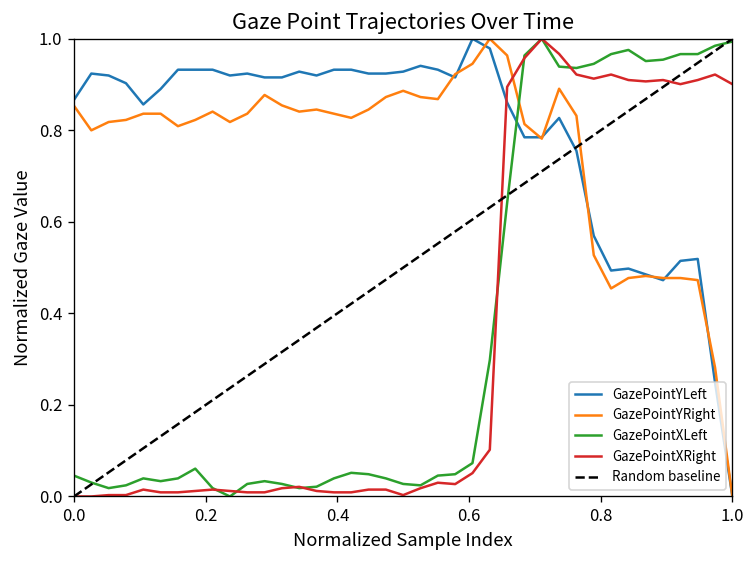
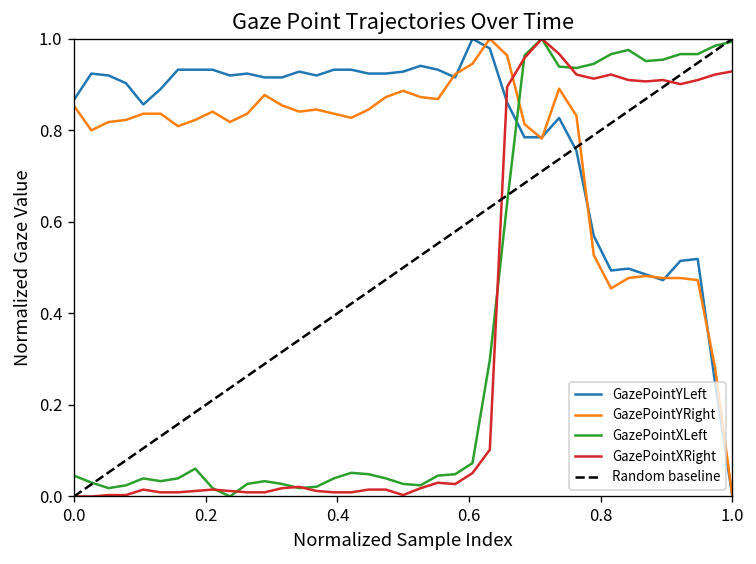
  {
    "GazePointYLeft": {
      "0.0": 0.87
    },
    "GazePointYRight": {
      "0.0": 0.85
    },
    "GazePointXLeft": {
      "0.0": 0.05
    },
    "GazePointXRight": {
-     "1.0": 0.90
+     "1.0": 0.93
    }
  }
